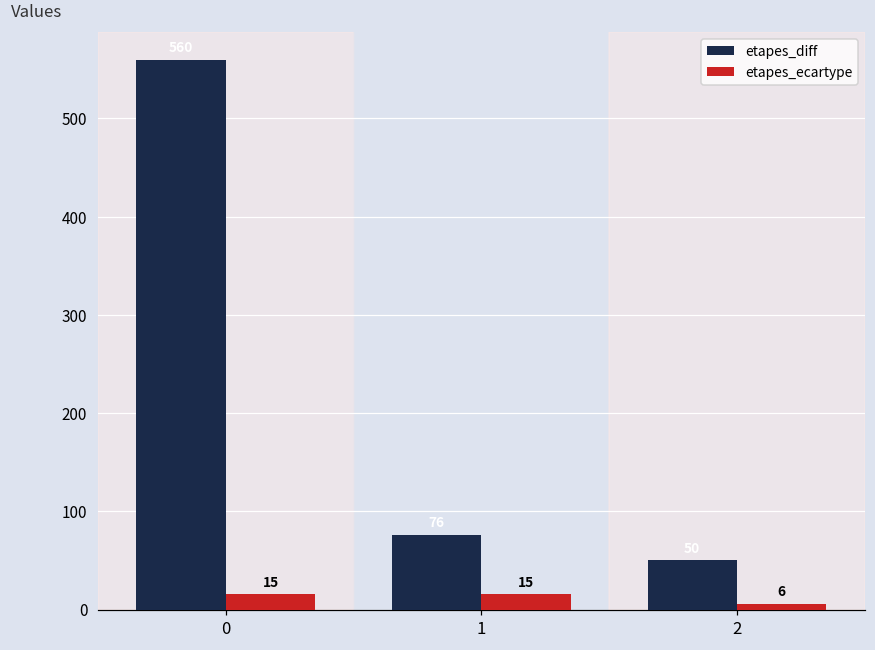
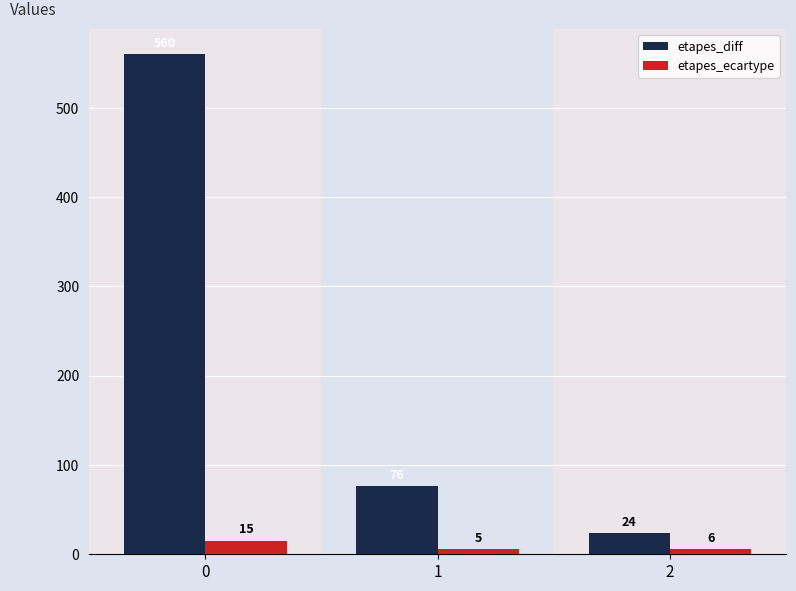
  {
    "etapes_diff": {
      "0": 560,
      "1": 80,
-     "2": 50
+     "2": 20
    },
    "etapes_ecartype": {
      "0": 15,
-     "1": 15,
+     "1": 5,
      "2": 6
    }
  }
